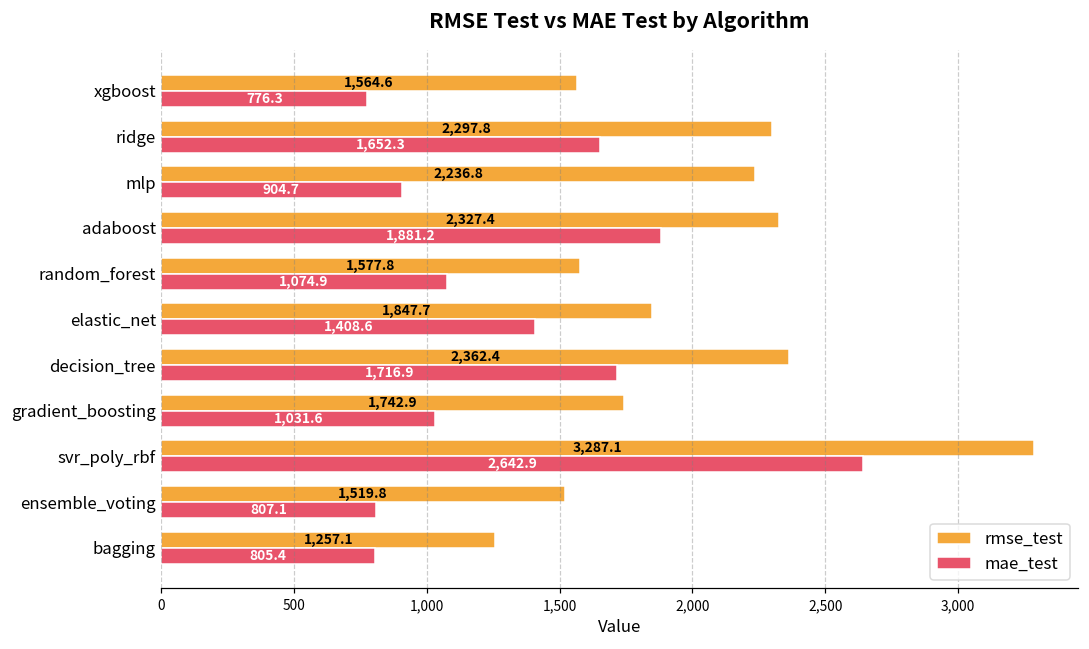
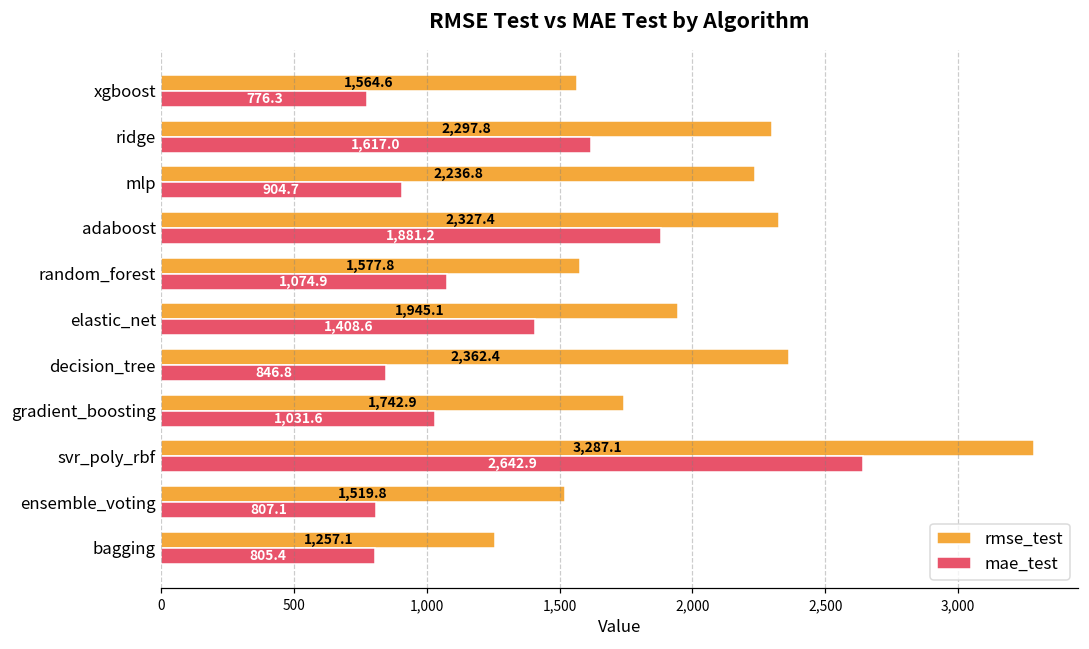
  {
    "rmse_test": {
      "xgboost": "1,564.6",
      "ridge": "2,297.8",
      "mlp": "2,236.8",
      "adaboost": "2,327.4",
      "random_forest": "1,577.8",
-     "elastic_net": "1,847.7",
+     "elastic_net": "1,945.1",
      "decision_tree": "2,362.4",
      "gradient_boosting": "1,742.9",
      "svr_poly_rbf": "3,287.1",
      "ensemble_voting": "1,519.8",
      "bagging": "1,257.1"
    },
    "mae_test": {
      "xgboost": "776.3",
-     "ridge": "1,652.3",
+     "ridge": "1,617.0",
      "mlp": "904.7",
      "adaboost": "1,881.2",
      "random_forest": "1,074.9",
      "elastic_net": "1,408.6",
-     "decision_tree": "1,716.9",
+     "decision_tree": "846.8",
      "gradient_boosting": "1,031.6",
      "svr_poly_rbf": "2,642.9",
      "ensemble_voting": "807.1",
      "bagging": "805.4"
    }
  }
